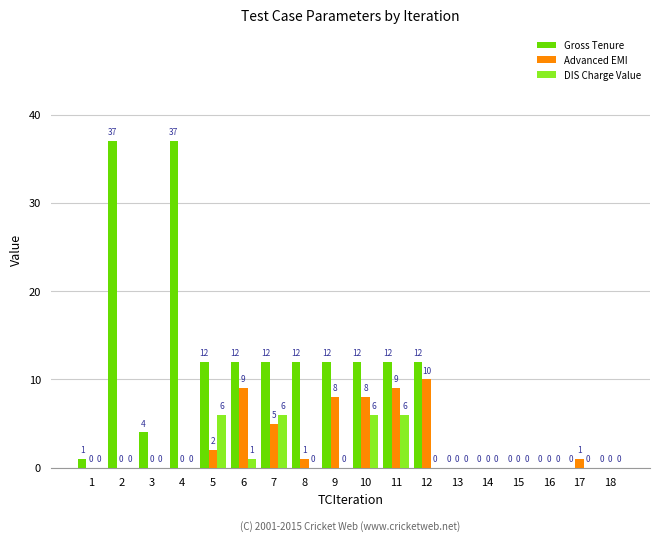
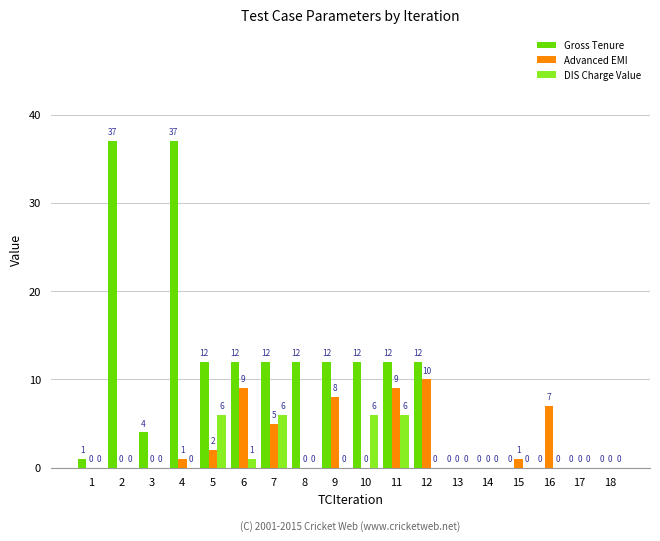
  {
    "Advanced EMI": {
      "1": 0,
      "2": 0,
      "3": 0,
-     "4": 0,
+     "4": 1,
      "5": 2,
      "6": 9,
      "7": 5,
-     "8": 1,
+     "8": 0,
      "9": 8,
-     "10": 8,
+     "10": 0,
      "11": 9,
      "12": 10,
      "13": 0,
      "14": 0,
-     "15": 0,
-     "16": 0,
-     "17": 1,
+     "15": 1,
+     "16": 7,
+     "17": 0,
      "18": 0
    }
  }
